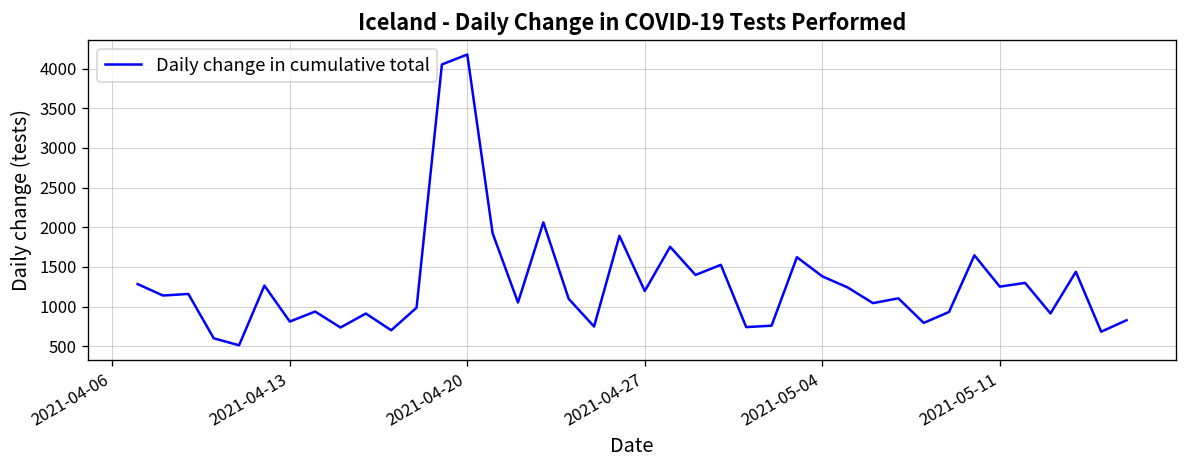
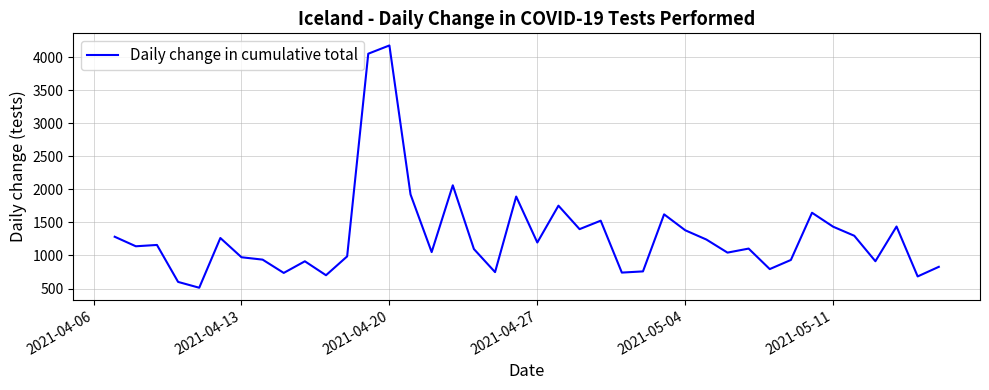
  {
-   "2021-04-13": 800,
+   "2021-04-13": 1000,
    "2021-04-20": 4200,
    "2021-04-27": 1200,
    "2021-05-04": 1400,
-   "2021-05-11": 1300
+   "2021-05-11": 1400
  }
